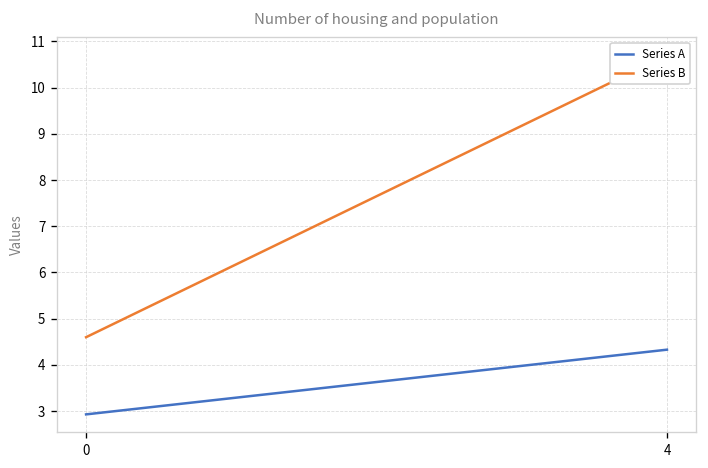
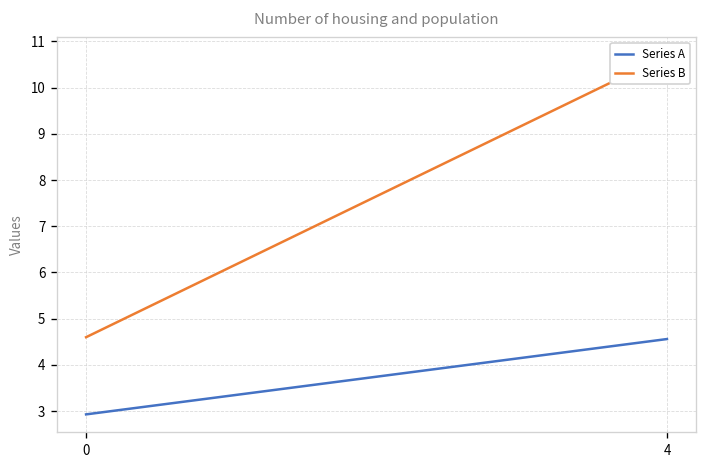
  {
    "Series A": {
      "0": 2.9,
-     "4": 4.3
+     "4": 4.6
    },
    "Series B": {
      "0": 4.6
    }
  }
